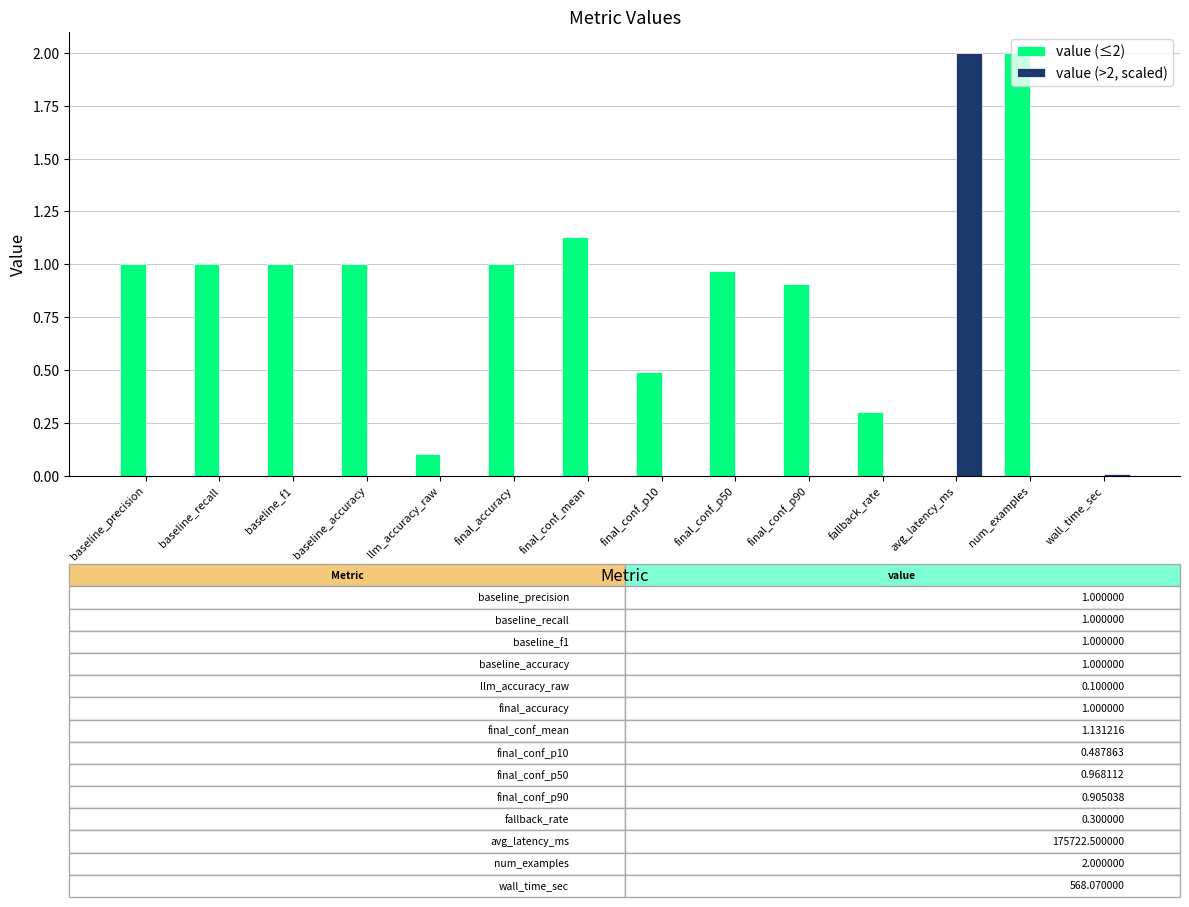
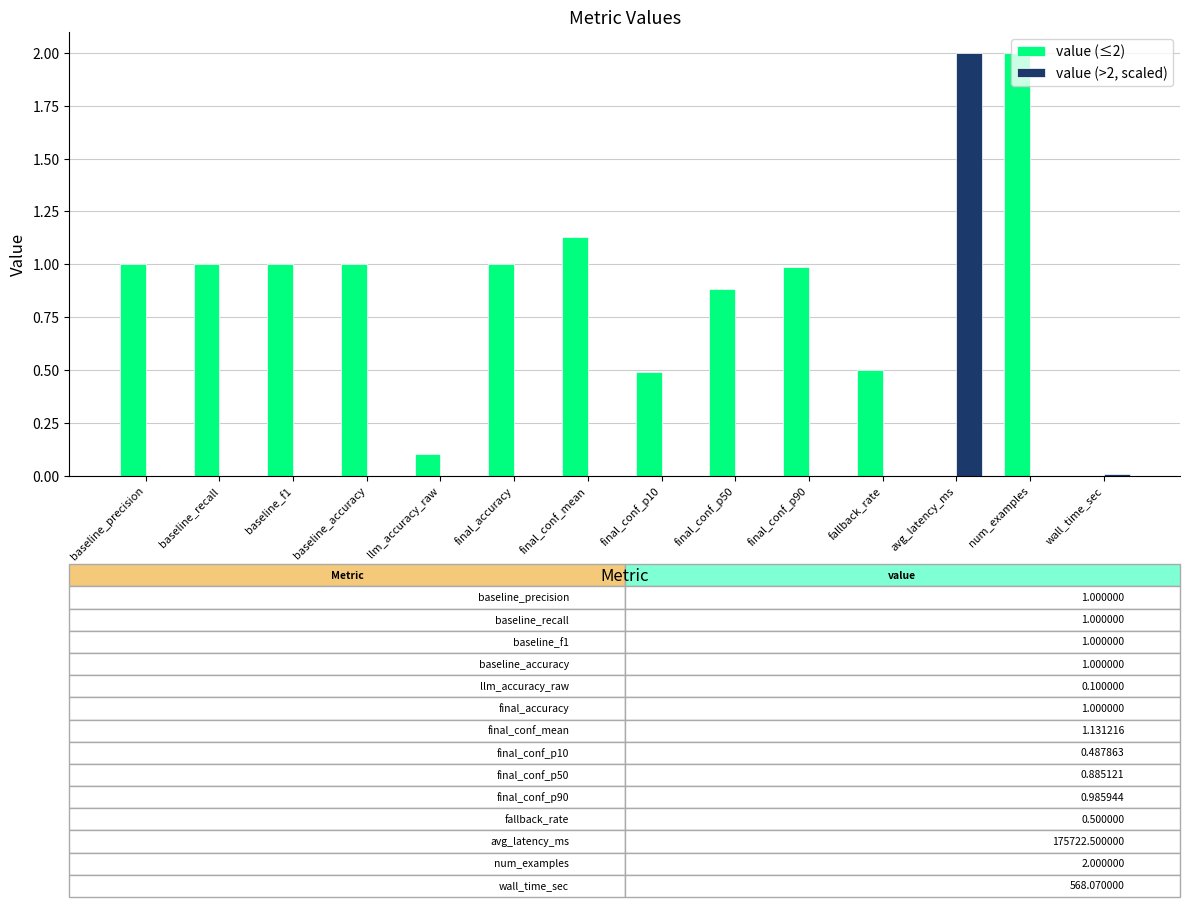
  {
    "value (≤2)": {
-     "final_conf_p50": 0.968112,
-     "final_conf_p90": 0.905038,
-     "fallback_rate": 0.300000
+     "final_conf_p50": 0.885121,
+     "final_conf_p90": 0.985944,
+     "fallback_rate": 0.500000
    },
    "value (>2, scaled)": {
      "baseline_precision": 0.00,
      "baseline_recall": 0.00,
      "baseline_f1": 0.00,
      "baseline_accuracy": 0.00,
      "llm_accuracy_raw": 0.00,
      "final_accuracy": 0.00,
      "final_conf_mean": 0.00,
      "final_conf_p10": 0.00,
      "final_conf_p50": 0.00,
      "final_conf_p90": 0.00,
      "fallback_rate": 0.00,
      "avg_latency_ms": 2.00,
      "num_examples": 0.00
    }
  }
